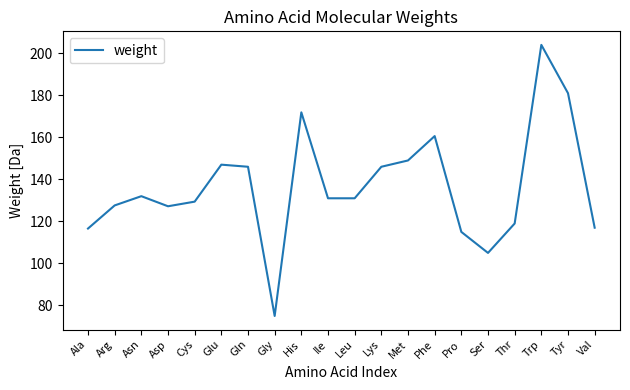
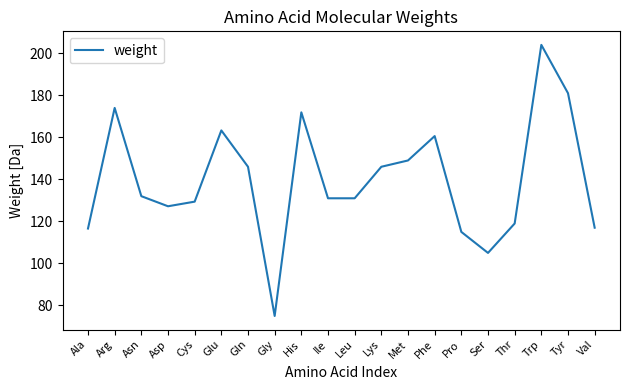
  {
    "Ala": 117,
-   "Arg": 128,
+   "Arg": 174,
    "Asn": 132,
    "Asp": 127,
    "Cys": 129,
-   "Glu": 147,
+   "Glu": 163,
    "Gln": 146,
    "Gly": 75,
    "His": 172,
    "Ile": 131,
    "Leu": 131,
    "Lys": 146,
    "Met": 149,
    "Phe": 161,
    "Pro": 115,
    "Ser": 105,
    "Thr": 119,
    "Trp": 204,
    "Tyr": 181,
    "Val": 117
  }
